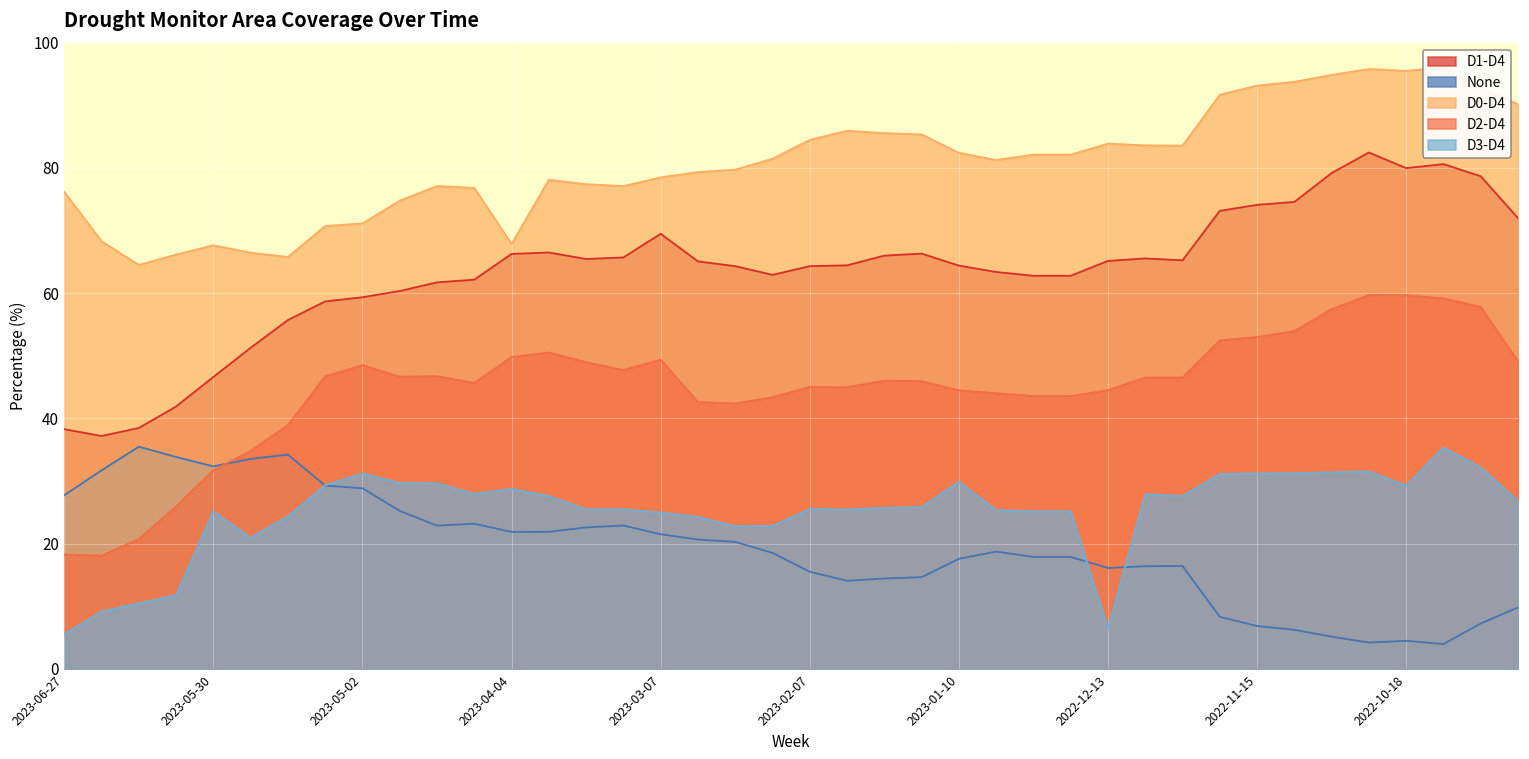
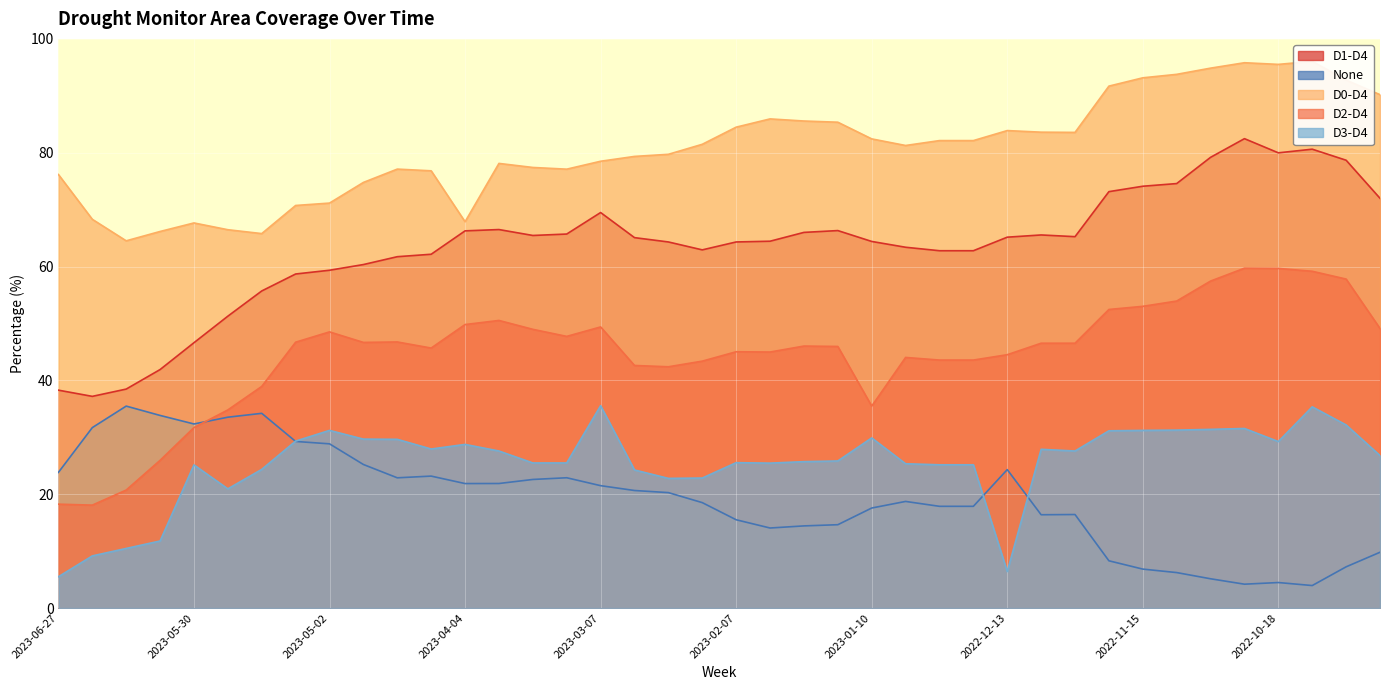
  {
    "D1-D4": {
      "2023-06-27": 38,
      "2023-05-30": 47,
      "2023-05-02": 59,
      "2023-04-04": 66,
      "2023-03-07": 69,
      "2023-02-07": 64,
      "2023-01-10": 64,
      "2022-12-13": 65,
      "2022-11-15": 74,
      "2022-10-18": 80
    },
    "None": {
-     "2023-06-27": 28,
+     "2023-06-27": 24,
      "2023-05-30": 32,
      "2023-05-02": 29,
      "2023-04-04": 22,
      "2023-03-07": 22,
      "2023-02-07": 16,
      "2023-01-10": 18,
-     "2022-12-13": 16,
+     "2022-12-13": 24,
      "2022-11-15": 7,
      "2022-10-18": 4
    },
    "D0-D4": {
      "2023-06-27": 76,
      "2023-05-30": 68,
      "2023-05-02": 71,
      "2023-04-04": 68,
      "2023-03-07": 79,
      "2023-02-07": 84,
      "2023-01-10": 82,
      "2022-12-13": 84,
      "2022-11-15": 93,
      "2022-10-18": 96
    },
    "D2-D4": {
      "2023-06-27": 18,
      "2023-05-30": 32,
      "2023-05-02": 49,
      "2023-04-04": 50,
      "2023-03-07": 49,
      "2023-02-07": 45,
-     "2023-01-10": 44,
+     "2023-01-10": 35,
      "2022-12-13": 45,
      "2022-11-15": 53,
      "2022-10-18": 60
    },
    "D3-D4": {
      "2023-06-27": 6,
      "2023-05-30": 25,
      "2023-05-02": 31,
      "2023-04-04": 29,
-     "2023-03-07": 25,
+     "2023-03-07": 36,
      "2023-02-07": 26,
      "2023-01-10": 30,
      "2022-12-13": 6,
      "2022-11-15": 31,
      "2022-10-18": 29
    }
  }
